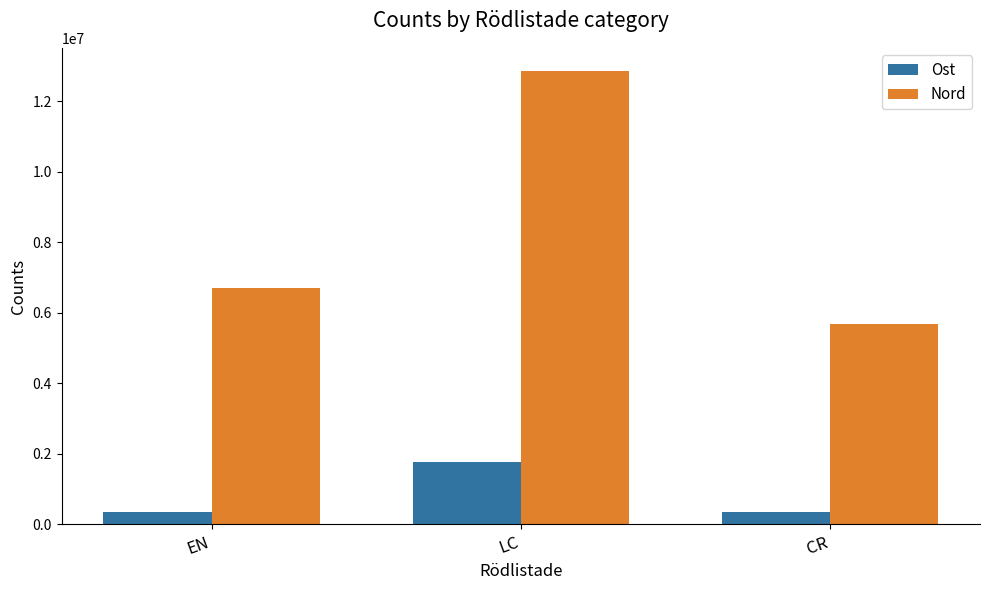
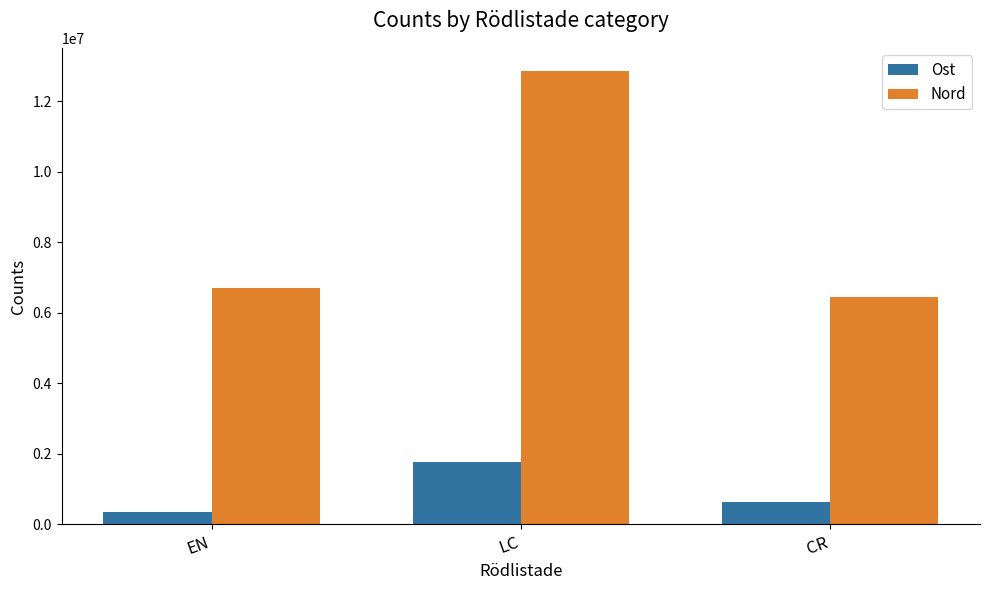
  {
    "Ost": {
      "EN": 400000,
      "LC": 1800000,
-     "CR": 400000
+     "CR": 600000
    },
    "Nord": {
      "EN": 6700000,
      "LC": 12900000,
-     "CR": 5700000
+     "CR": 6400000
    }
  }
